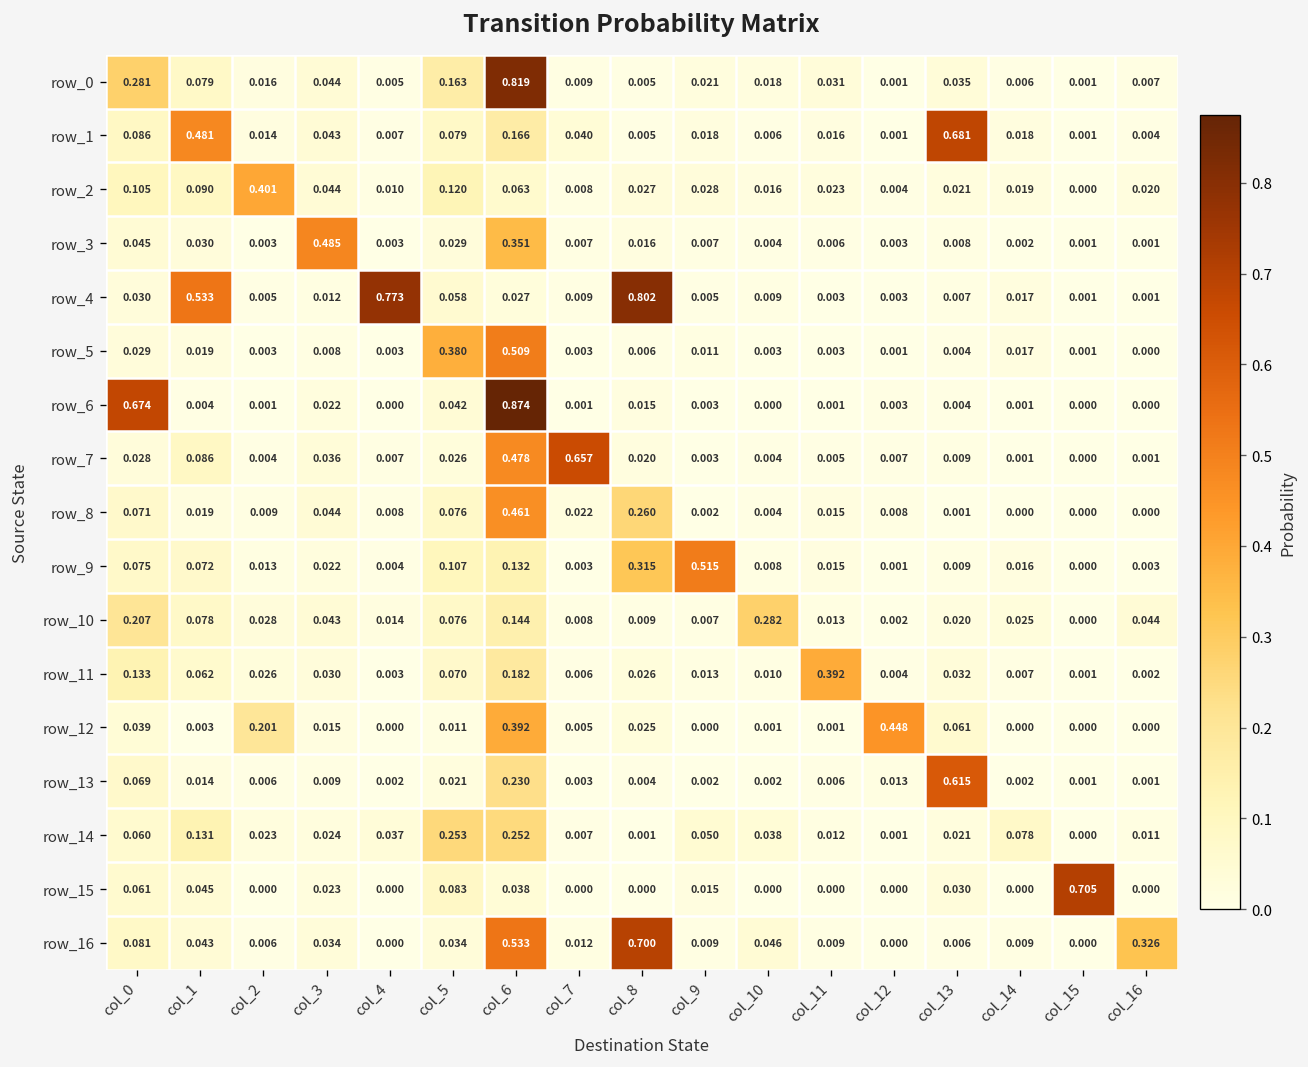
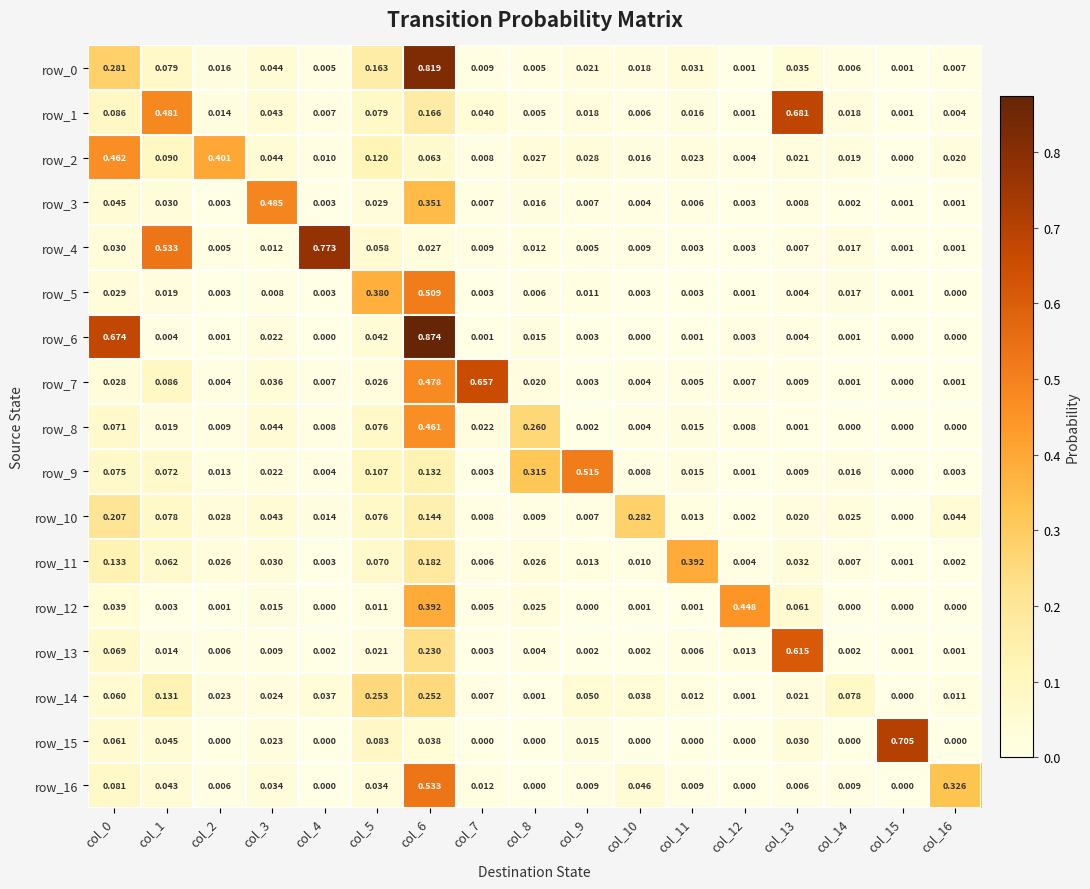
  {
    "row_2": {
-     "col_0": 0.105,
+     "col_0": 0.462,
      "col_1": 0.090,
      "col_2": 0.401,
      "col_3": 0.044,
      "col_4": 0.010,
      "col_5": 0.120,
      "col_6": 0.063,
      "col_7": 0.008,
      "col_8": 0.027,
      "col_9": 0.028,
      "col_10": 0.016,
      "col_11": 0.023,
      "col_12": 0.004,
      "col_13": 0.021,
      "col_14": 0.019,
      "col_15": 0.000,
      "col_16": 0.020
    },
    "row_4": {
      "col_0": 0.030,
      "col_1": 0.533,
      "col_2": 0.005,
      "col_3": 0.012,
      "col_4": 0.773,
      "col_5": 0.058,
      "col_6": 0.027,
      "col_7": 0.009,
-     "col_8": 0.802,
+     "col_8": 0.012,
      "col_9": 0.005,
      "col_10": 0.009,
      "col_11": 0.003,
      "col_12": 0.003,
      "col_13": 0.007,
      "col_14": 0.017,
      "col_15": 0.001,
      "col_16": 0.001
    },
    "row_12": {
      "col_0": 0.039,
      "col_1": 0.003,
-     "col_2": 0.201,
+     "col_2": 0.001,
      "col_3": 0.015,
      "col_4": 0.000,
      "col_5": 0.011,
      "col_6": 0.392,
      "col_7": 0.005,
      "col_8": 0.025,
      "col_9": 0.000,
      "col_10": 0.001,
      "col_11": 0.001,
      "col_12": 0.448,
      "col_13": 0.061,
      "col_14": 0.000,
      "col_15": 0.000,
      "col_16": 0.000
    },
    "row_16": {
      "col_0": 0.081,
      "col_1": 0.043,
      "col_2": 0.006,
      "col_3": 0.034,
      "col_4": 0.000,
      "col_5": 0.034,
      "col_6": 0.533,
      "col_7": 0.012,
-     "col_8": 0.700,
+     "col_8": 0.000,
      "col_9": 0.009,
      "col_10": 0.046,
      "col_11": 0.009,
      "col_12": 0.000,
      "col_13": 0.006,
      "col_14": 0.009,
      "col_15": 0.000,
      "col_16": 0.326
    }
  }
